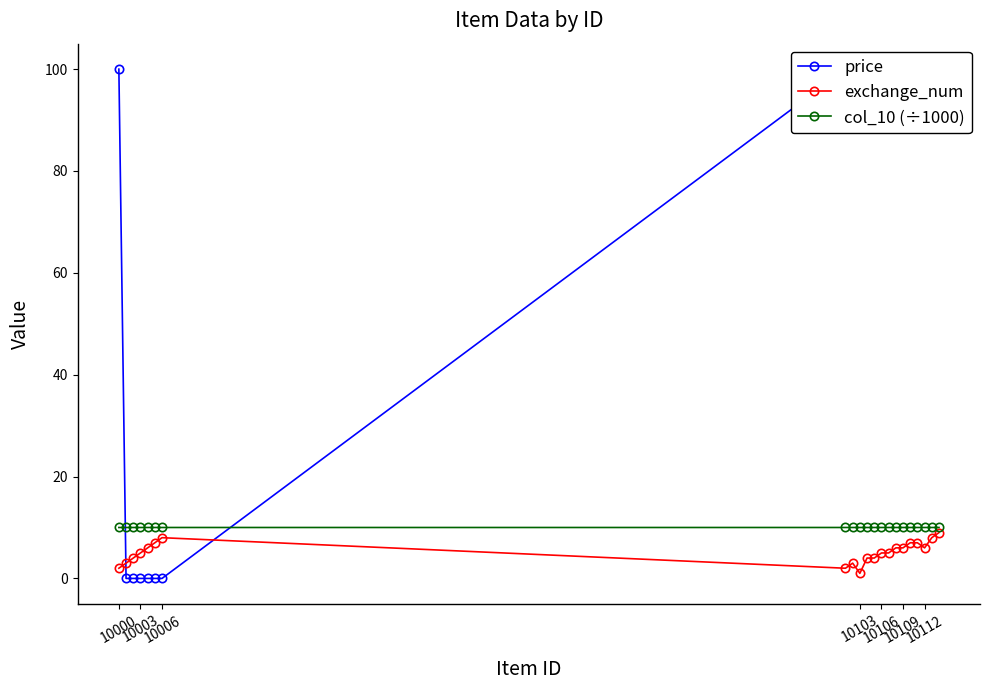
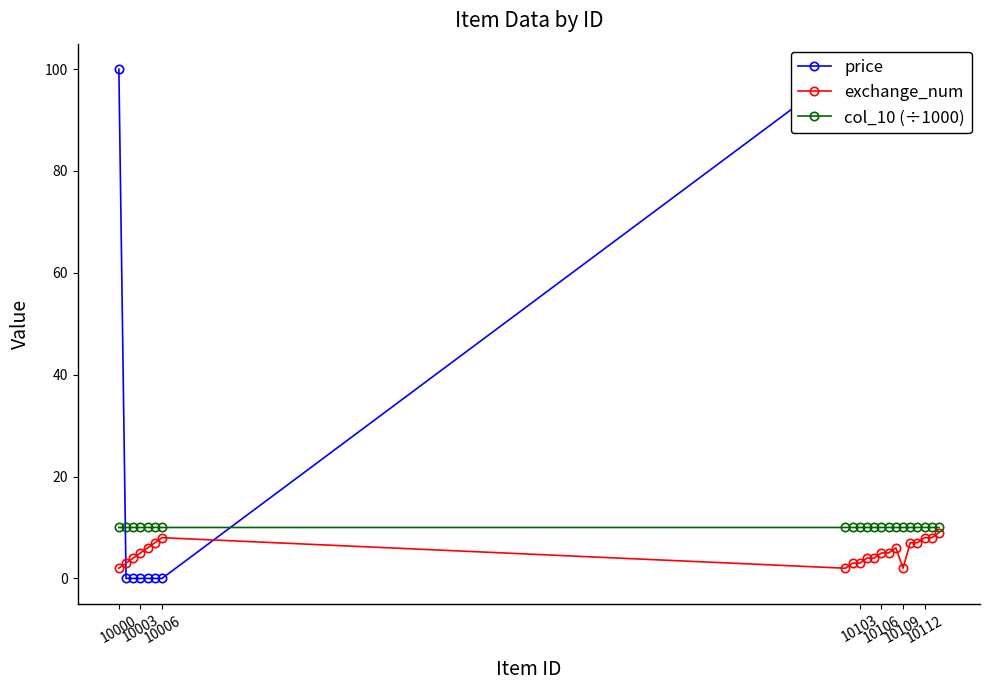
  {
    "price": {
      "10000": 100,
      "10003": 0,
      "10006": 0
    },
    "exchange_num": {
      "10000": 2,
      "10003": 5,
      "10006": 8,
-     "10103": 1,
+     "10103": 3,
      "10106": 5,
-     "10109": 6,
-     "10112": 6
+     "10109": 2,
+     "10112": 8
    },
    "col_10 (÷1000)": {
      "10000": 10,
      "10003": 10,
      "10006": 10,
      "10103": 10,
      "10106": 10,
      "10109": 10,
      "10112": 10
    }
  }
